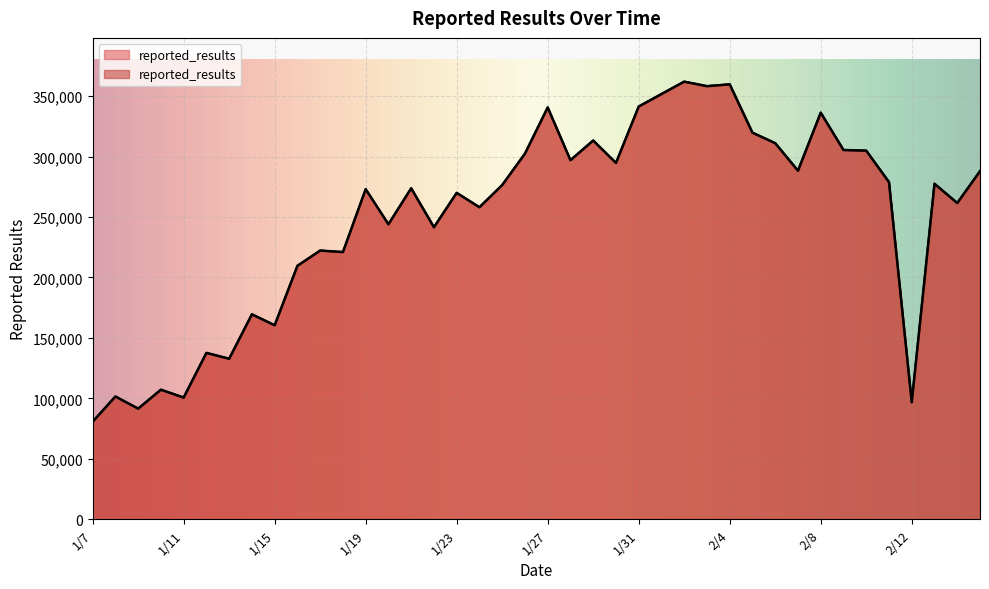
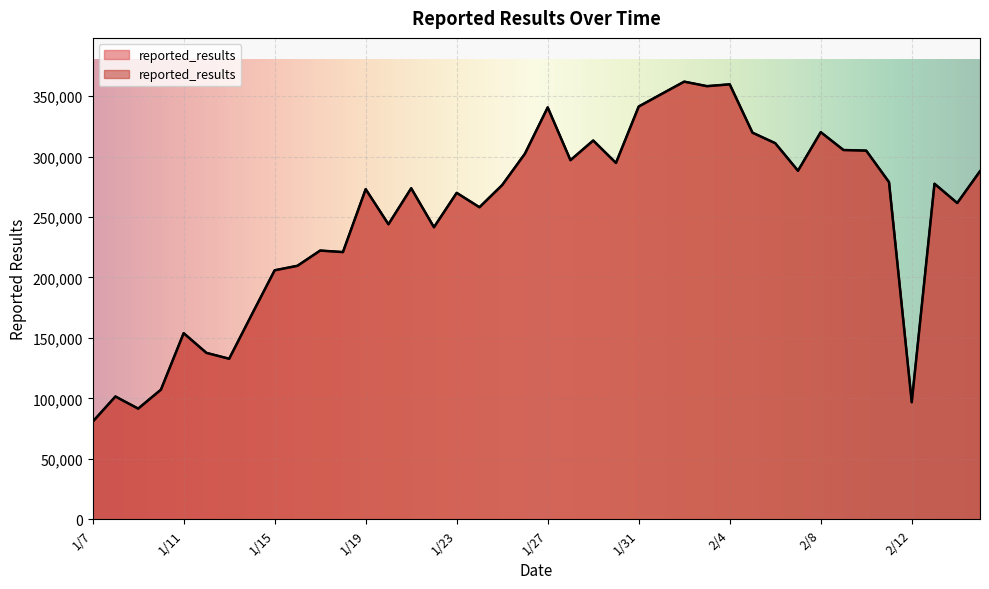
  {
    "1/7": "81,000",
-   "1/11": "101,000",
-   "1/15": "160,000",
+   "1/11": "154,000",
+   "1/15": "206,000",
    "1/19": "273,000",
    "1/23": "270,000",
    "1/27": "341,000",
    "1/31": "341,000",
    "2/4": "360,000",
-   "2/8": "336,000",
+   "2/8": "320,000",
    "2/12": "97,000"
  }
